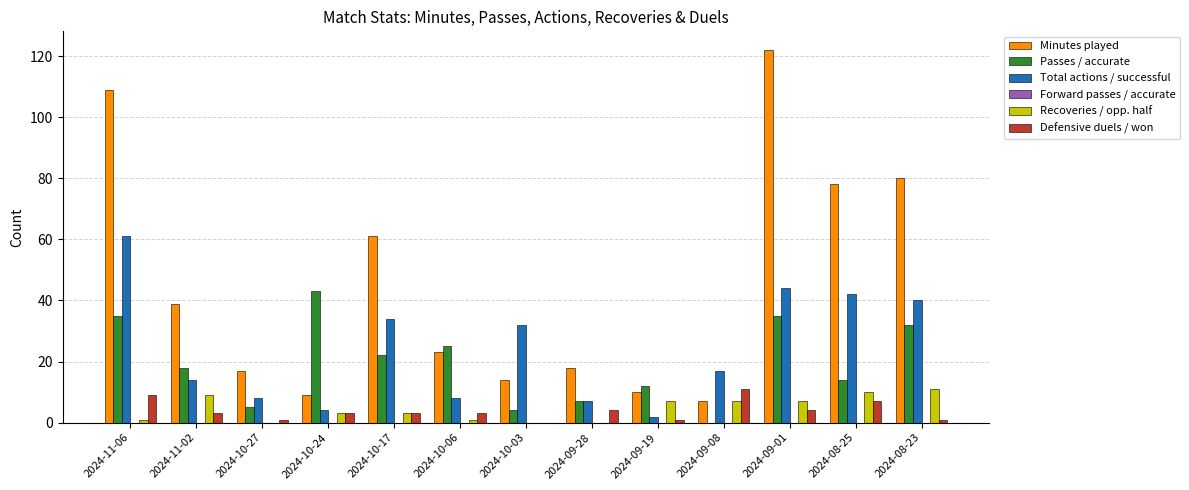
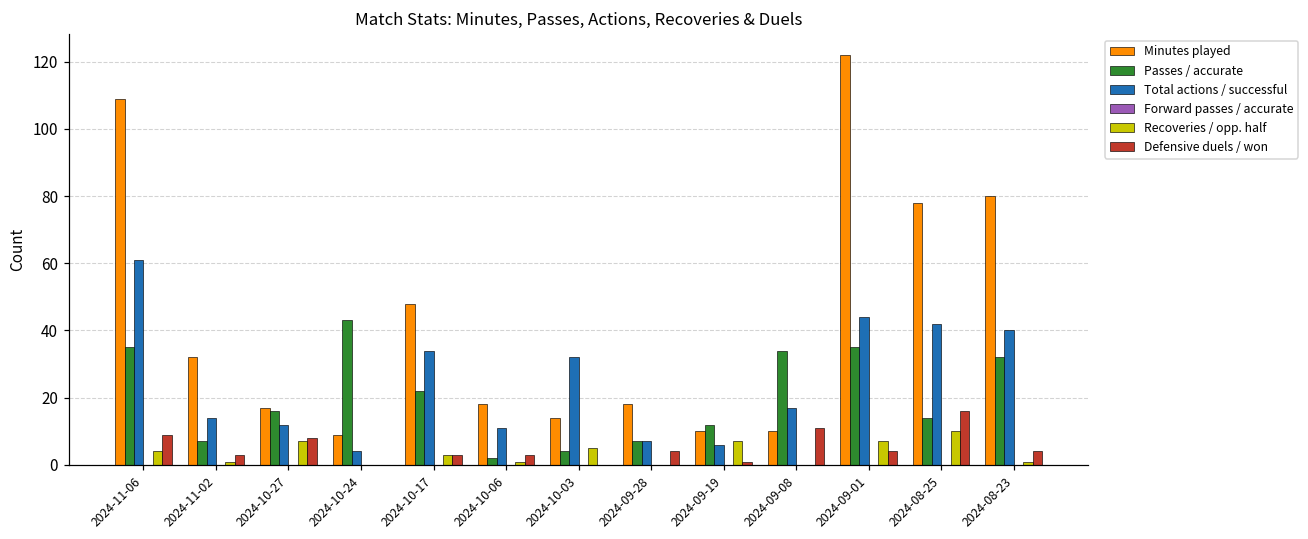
  {
    "Minutes played": {
      "2024-11-06": 109,
-     "2024-11-02": 39,
+     "2024-11-02": 32,
      "2024-10-27": 17,
      "2024-10-24": 9,
-     "2024-10-17": 61,
-     "2024-10-06": 23,
+     "2024-10-17": 48,
+     "2024-10-06": 18,
      "2024-10-03": 14,
      "2024-09-28": 18,
      "2024-09-19": 10,
-     "2024-09-08": 7,
+     "2024-09-08": 10,
      "2024-09-01": 122,
      "2024-08-25": 78,
      "2024-08-23": 80
    },
    "Passes / accurate": {
      "2024-11-06": 35,
-     "2024-11-02": 18,
-     "2024-10-27": 5,
+     "2024-11-02": 7,
+     "2024-10-27": 16,
      "2024-10-24": 43,
      "2024-10-17": 22,
-     "2024-10-06": 25,
+     "2024-10-06": 2,
      "2024-10-03": 4,
      "2024-09-28": 7,
      "2024-09-19": 12,
-     "2024-09-08": 0,
+     "2024-09-08": 34,
      "2024-09-01": 35,
      "2024-08-25": 14,
      "2024-08-23": 32
    },
    "Total actions / successful": {
      "2024-11-06": 61,
      "2024-11-02": 14,
-     "2024-10-27": 8,
+     "2024-10-27": 12,
      "2024-10-24": 4,
      "2024-10-17": 34,
-     "2024-10-06": 8,
+     "2024-10-06": 11,
      "2024-10-03": 32,
      "2024-09-28": 7,
-     "2024-09-19": 2,
+     "2024-09-19": 6,
      "2024-09-08": 17,
      "2024-09-01": 44,
      "2024-08-25": 42,
      "2024-08-23": 40
    },
    "Forward passes / accurate": {
      "2024-11-06": 0,
      "2024-11-02": 0,
      "2024-10-27": 0,
      "2024-10-24": 0,
      "2024-10-17": 0,
      "2024-10-06": 0,
      "2024-10-03": 0,
      "2024-09-28": 0,
      "2024-09-19": 0,
      "2024-09-08": 0,
      "2024-09-01": 0,
      "2024-08-25": 0,
      "2024-08-23": 0
    },
    "Recoveries / opp. half": {
-     "2024-11-06": 1,
-     "2024-11-02": 9,
-     "2024-10-27": 0,
-     "2024-10-24": 3,
+     "2024-11-06": 4,
+     "2024-11-02": 1,
+     "2024-10-27": 7,
+     "2024-10-24": 0,
      "2024-10-17": 3,
      "2024-10-06": 1,
-     "2024-10-03": 0,
+     "2024-10-03": 5,
      "2024-09-28": 0,
      "2024-09-19": 7,
-     "2024-09-08": 7,
+     "2024-09-08": 0,
      "2024-09-01": 7,
      "2024-08-25": 10,
-     "2024-08-23": 11
+     "2024-08-23": 1
    },
    "Defensive duels / won": {
      "2024-11-06": 9,
      "2024-11-02": 3,
-     "2024-10-27": 1,
-     "2024-10-24": 3,
+     "2024-10-27": 8,
+     "2024-10-24": 0,
      "2024-10-17": 3,
      "2024-10-06": 3,
      "2024-10-03": 0,
      "2024-09-28": 4,
      "2024-09-19": 1,
      "2024-09-08": 11,
      "2024-09-01": 4,
-     "2024-08-25": 7,
-     "2024-08-23": 1
+     "2024-08-25": 16,
+     "2024-08-23": 4
    }
  }
